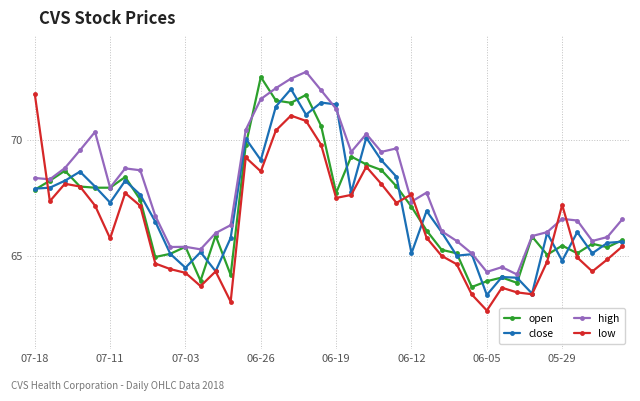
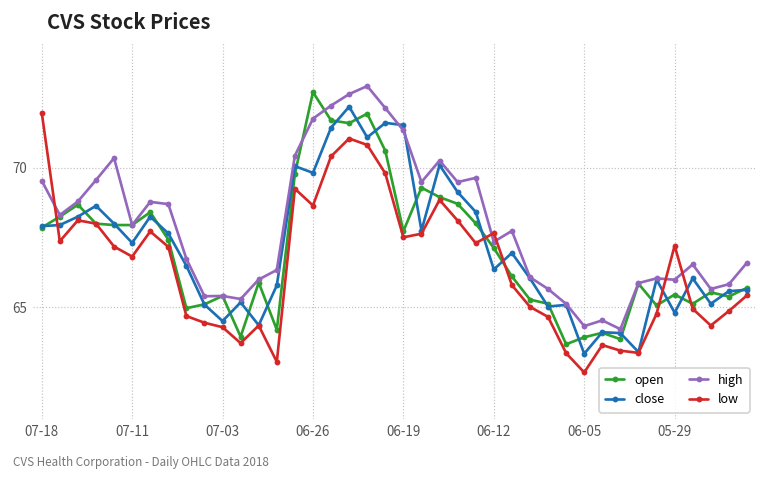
  {
    "open": {
      "06-26": 72.7,
      "06-19": 67.7,
      "06-12": 67.1,
      "06-05": 63.9,
      "05-29": 65.5
    },
    "close": {
      "07-11": 67.3,
      "07-03": 64.5,
-     "06-26": 69.1,
+     "06-26": 69.8,
      "06-19": 71.5,
-     "06-12": 65.1,
+     "06-12": 66.4,
      "06-05": 63.3,
      "05-29": 64.8
    },
    "high": {
-     "07-18": 68.4,
+     "07-18": 69.5,
      "06-26": 71.8,
      "06-19": 71.3,
      "06-12": 67.3,
      "06-05": 64.3,
-     "05-29": 66.6
+     "05-29": 66.0
    },
    "low": {
      "07-18": 72.0,
-     "07-11": 65.8,
+     "07-11": 66.8,
      "07-03": 64.3,
      "06-26": 68.6,
      "06-19": 67.5,
      "06-12": 67.7,
      "06-05": 62.7,
      "05-29": 67.2
    }
  }
